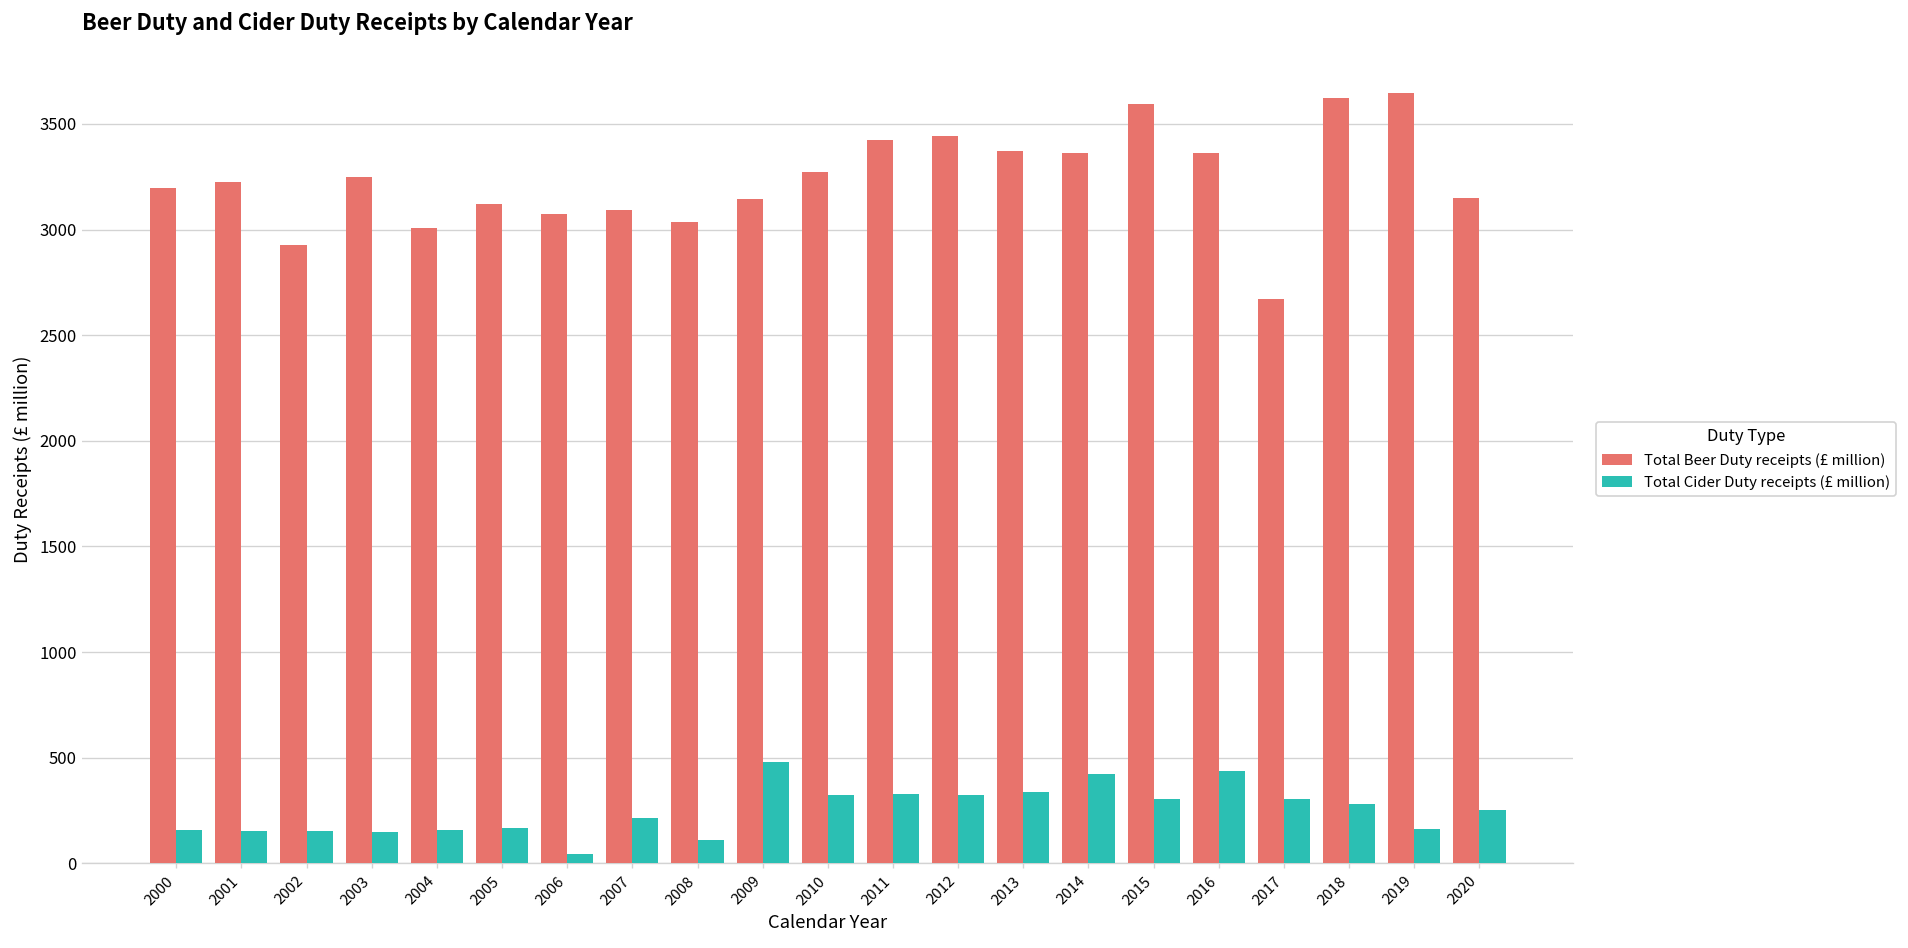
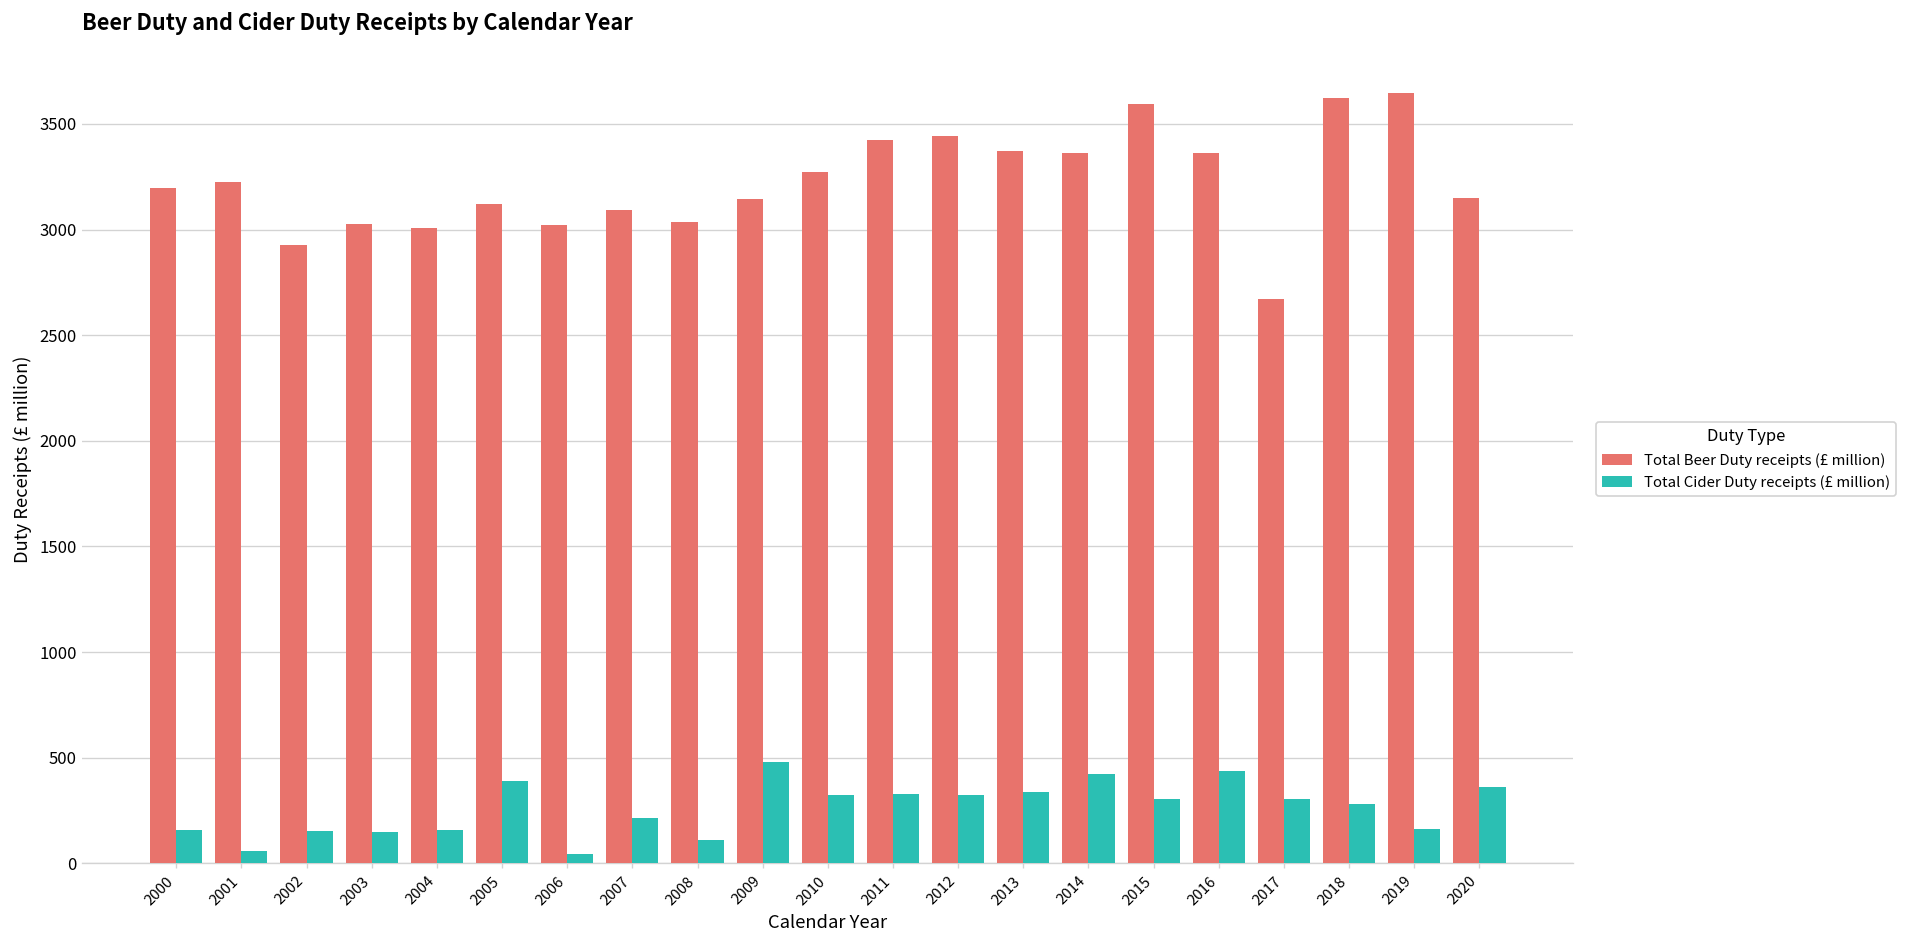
  {
    "Total Beer Duty receipts (£ million)": {
      "2000": 3200,
      "2001": 3230,
      "2002": 2930,
-     "2003": 3250,
+     "2003": 3030,
      "2004": 3010,
      "2005": 3120,
-     "2006": 3070,
+     "2006": 3020,
      "2007": 3090,
      "2008": 3030,
      "2009": 3140,
      "2010": 3270,
      "2011": 3420,
      "2012": 3440,
      "2013": 3370,
      "2014": 3360,
      "2015": 3590,
      "2016": 3360,
      "2017": 2670,
      "2018": 3620,
      "2019": 3640,
      "2020": 3150
    },
    "Total Cider Duty receipts (£ million)": {
      "2000": 160,
-     "2001": 150,
+     "2001": 60,
      "2002": 160,
      "2003": 150,
      "2004": 160,
-     "2005": 170,
+     "2005": 390,
      "2006": 40,
      "2007": 210,
      "2008": 110,
      "2009": 480,
      "2010": 320,
      "2011": 330,
      "2012": 330,
      "2013": 340,
      "2014": 420,
      "2015": 300,
      "2016": 440,
      "2017": 300,
      "2018": 280,
      "2019": 160,
-     "2020": 250
+     "2020": 360
    }
  }
